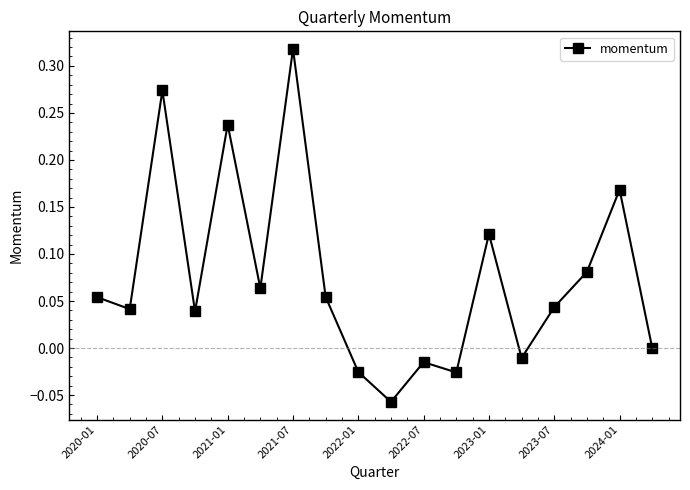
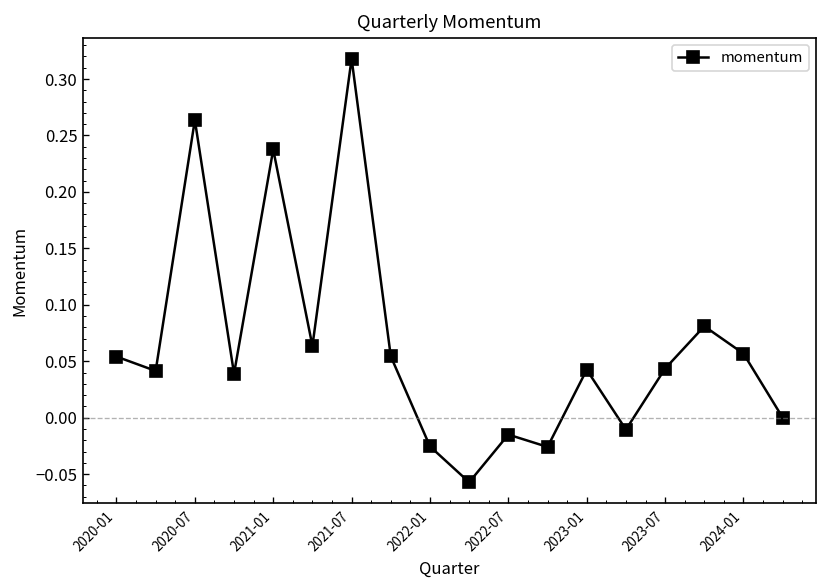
  {
    "2020-01": 0.05,
-   "2020-07": 0.27,
+   "2020-07": 0.26,
    "2021-01": 0.24,
    "2021-07": 0.32,
    "2022-01": -0.03,
    "2022-07": -0.02,
-   "2023-01": 0.12,
+   "2023-01": 0.04,
    "2023-07": 0.04,
-   "2024-01": 0.17
+   "2024-01": 0.06
  }
